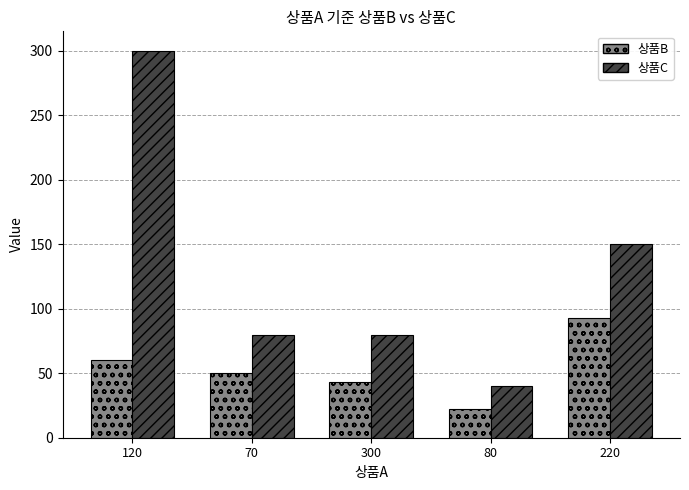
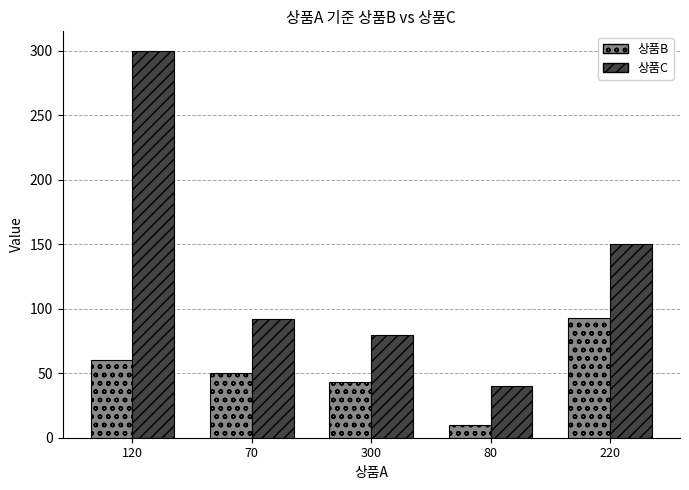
  {
    "상품B": {
      "120": 60,
      "70": 50,
      "300": 43,
-     "80": 22,
+     "80": 10,
      "220": 93
    },
    "상품C": {
      "120": 300,
-     "70": 80,
+     "70": 92,
      "300": 80,
      "80": 40,
      "220": 150
    }
  }
